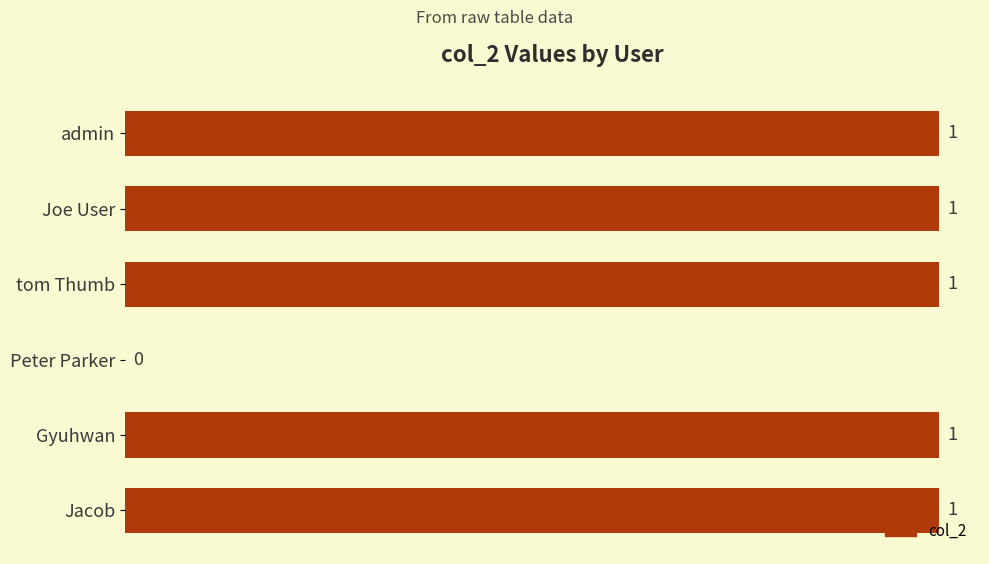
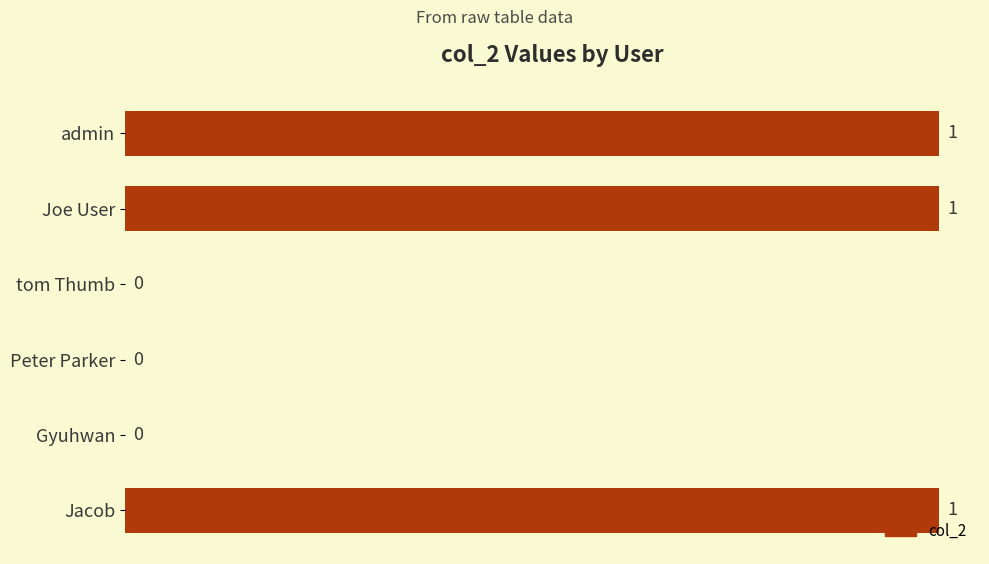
  {
    "admin": 1,
    "Joe User": 1,
-   "tom Thumb": 1,
+   "tom Thumb": 0,
    "Peter Parker": 0,
-   "Gyuhwan": 1,
+   "Gyuhwan": 0,
    "Jacob": 1
  }
